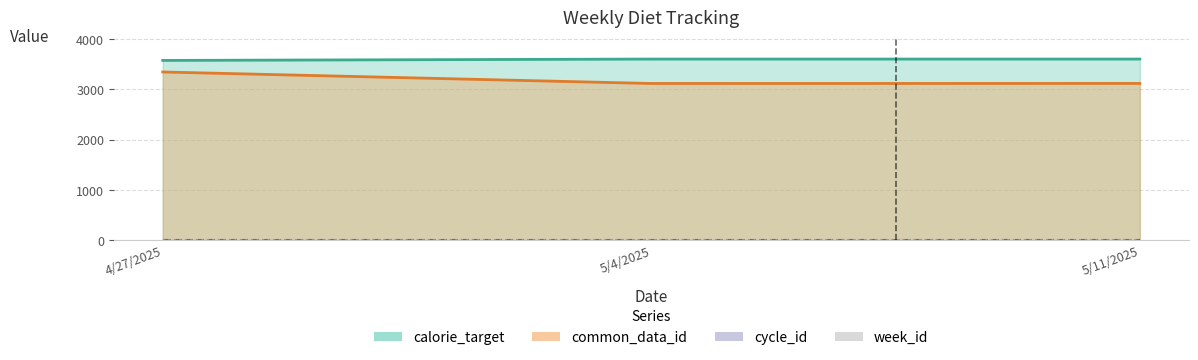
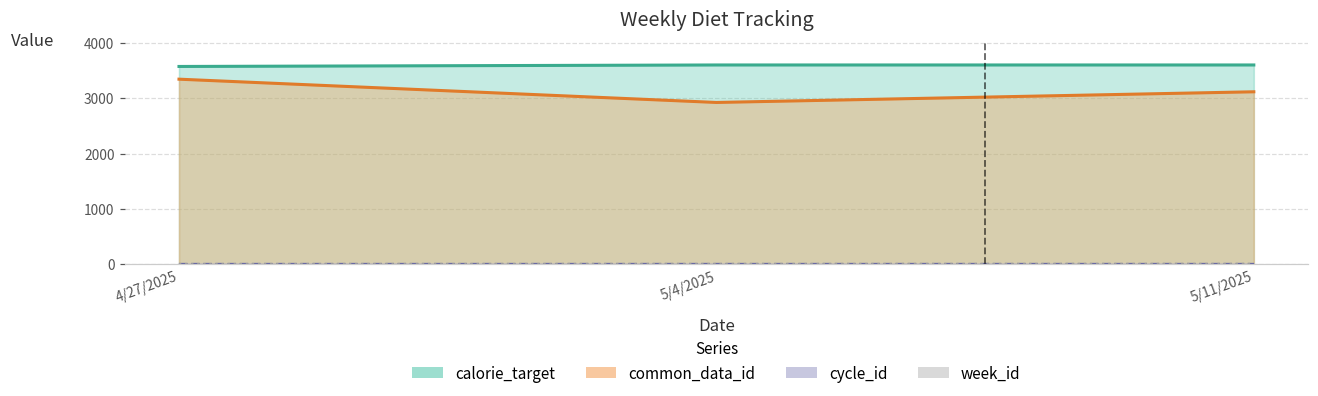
  {
    "common_data_id": {
      "4/27/2025": 3300,
-     "5/4/2025": 3100,
+     "5/4/2025": 2900,
      "5/11/2025": 3100
    }
  }
